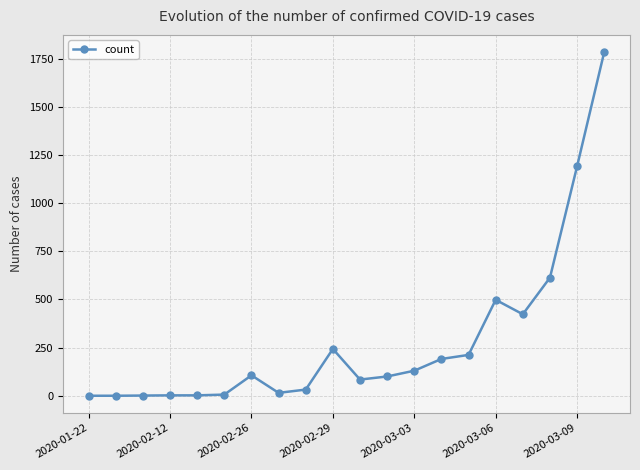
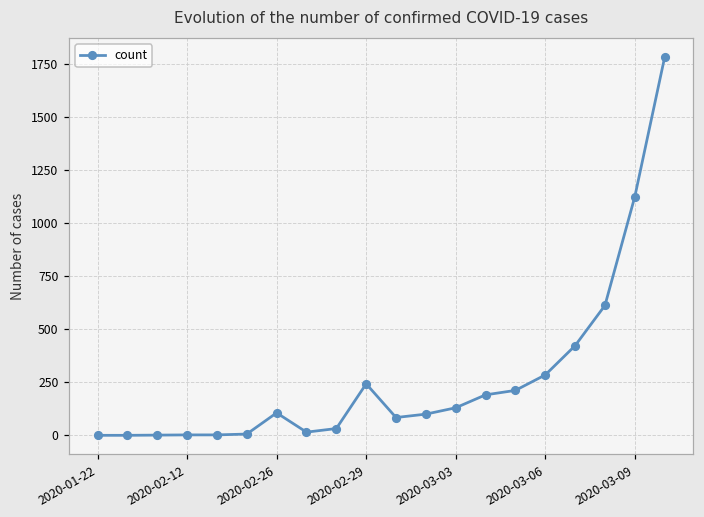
  {
    "2020-01-22": 0,
    "2020-02-12": 0,
    "2020-02-26": 110,
    "2020-02-29": 240,
    "2020-03-03": 130,
-   "2020-03-06": 500,
-   "2020-03-09": 1190
+   "2020-03-06": 290,
+   "2020-03-09": 1130
  }
